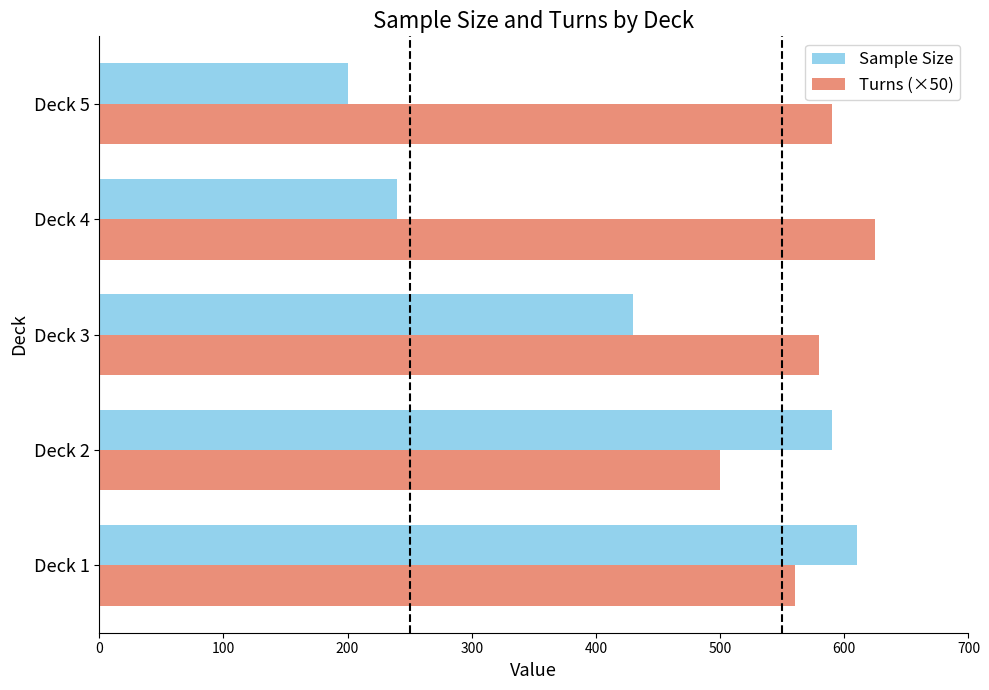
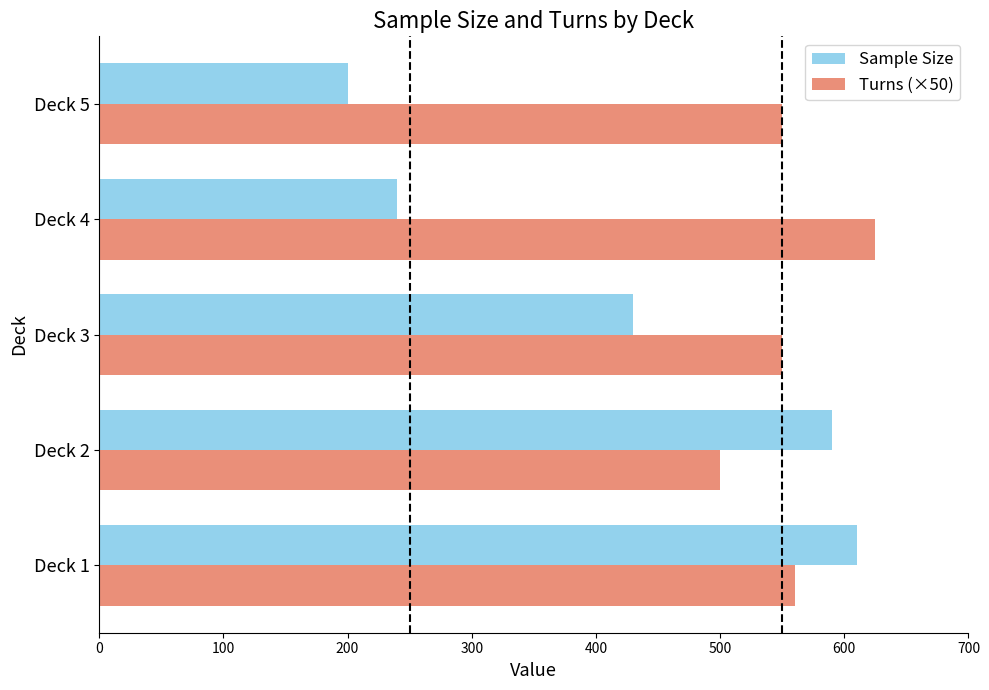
  {
    "Sample Size": {
      "Deck 5": 200,
      "Deck 4": 240,
      "Deck 3": 430,
      "Deck 2": 590,
      "Deck 1": 610
    },
    "Turns (×50)": {
-     "Deck 5": 590,
+     "Deck 5": 550,
      "Deck 4": 625,
-     "Deck 3": 580,
+     "Deck 3": 550,
      "Deck 2": 500,
      "Deck 1": 560
    }
  }
